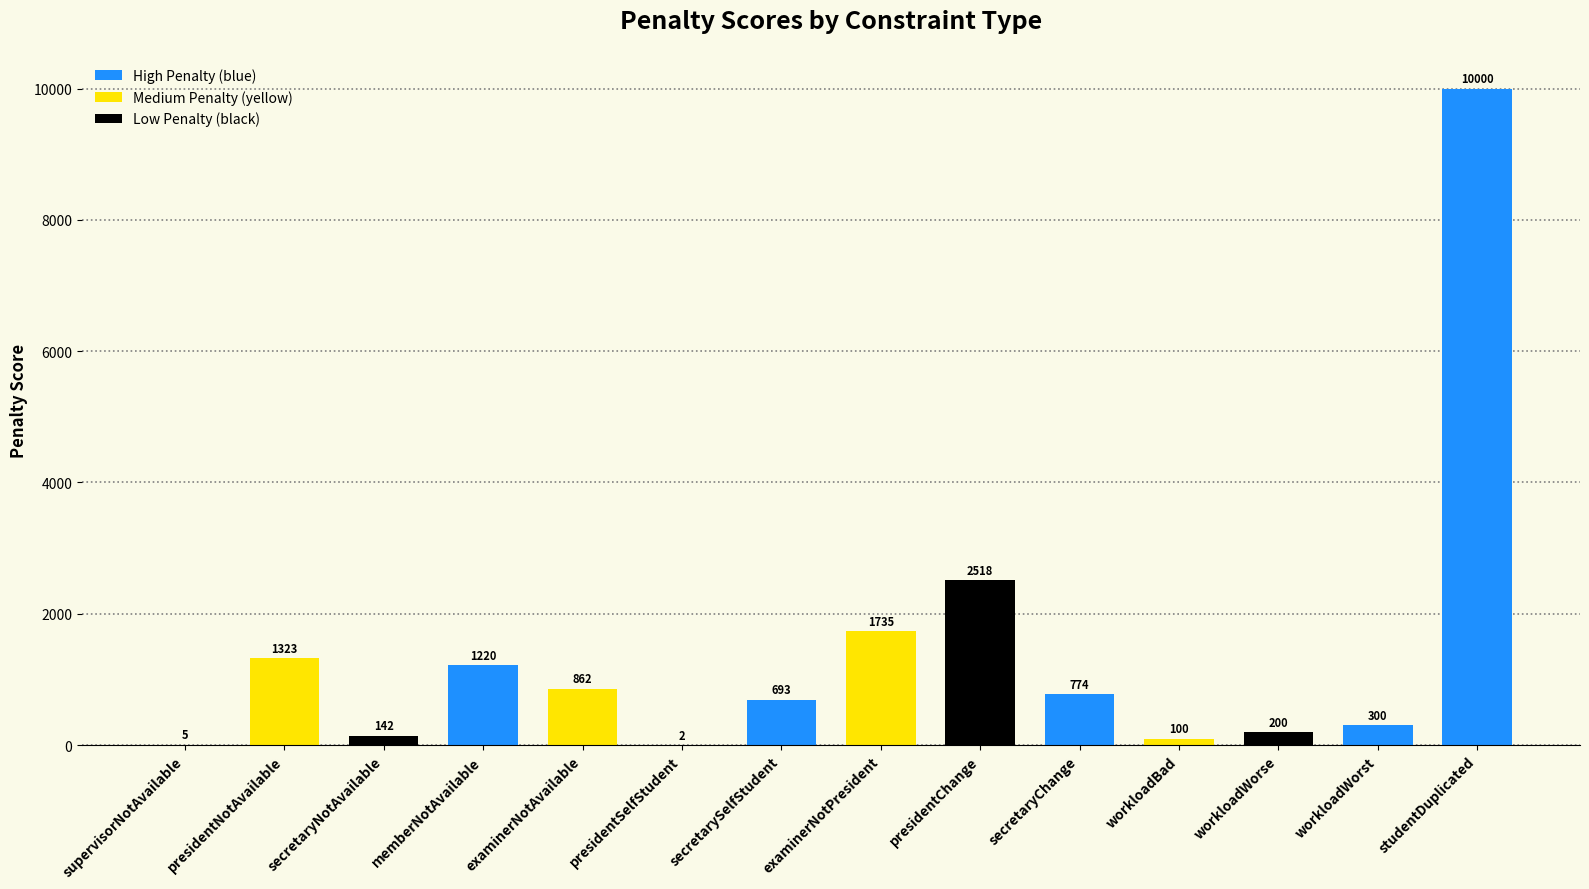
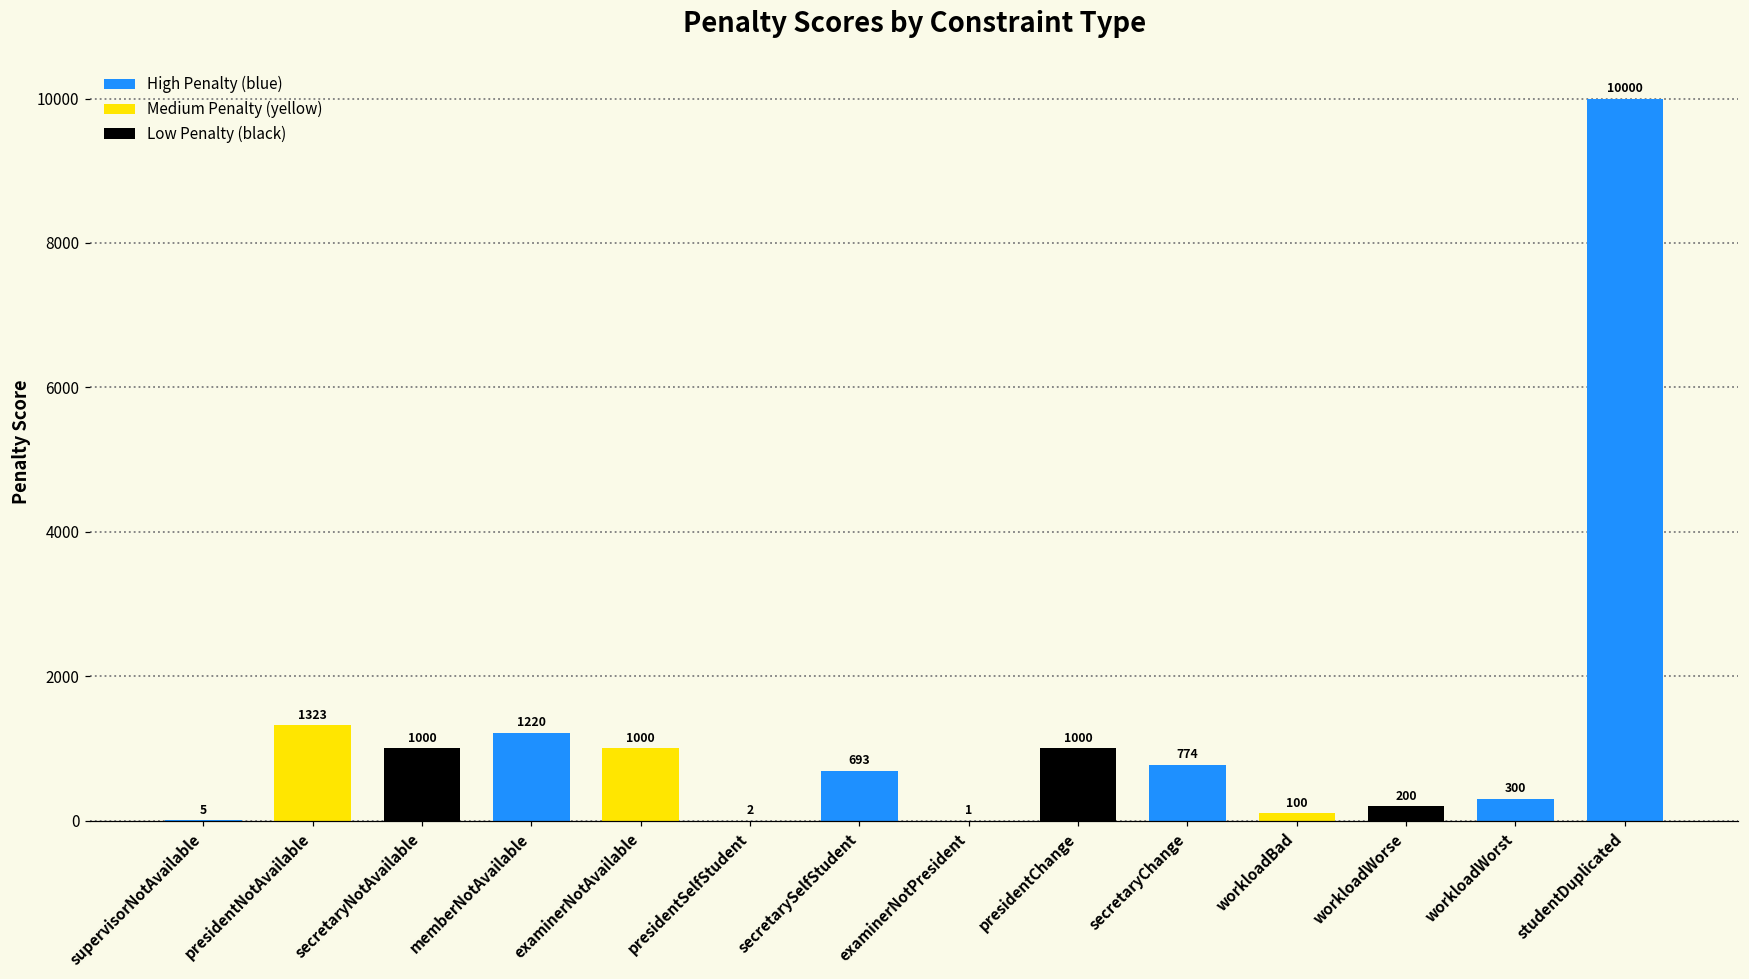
  {
    "supervisorNotAvailable": 5,
    "presidentNotAvailable": 1323,
-   "secretaryNotAvailable": 142,
+   "secretaryNotAvailable": 1000,
    "memberNotAvailable": 1220,
-   "examinerNotAvailable": 862,
+   "examinerNotAvailable": 1000,
    "presidentSelfStudent": 2,
    "secretarySelfStudent": 693,
-   "examinerNotPresident": 1735,
-   "presidentChange": 2518,
+   "examinerNotPresident": 1,
+   "presidentChange": 1000,
    "secretaryChange": 774,
    "workloadBad": 100,
    "workloadWorse": 200,
    "workloadWorst": 300,
    "studentDuplicated": 10000
  }
